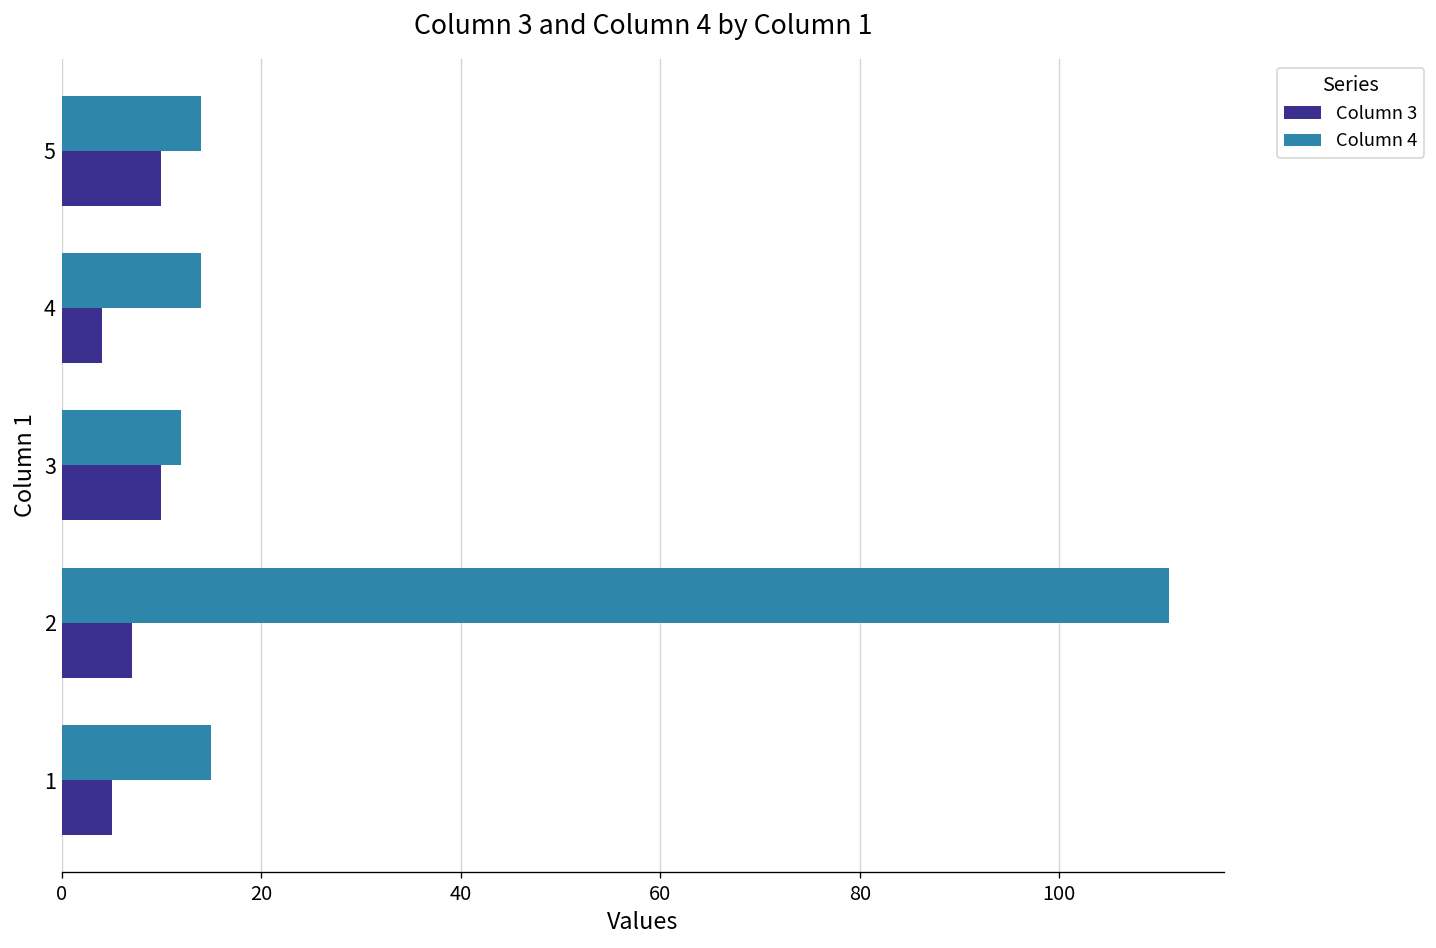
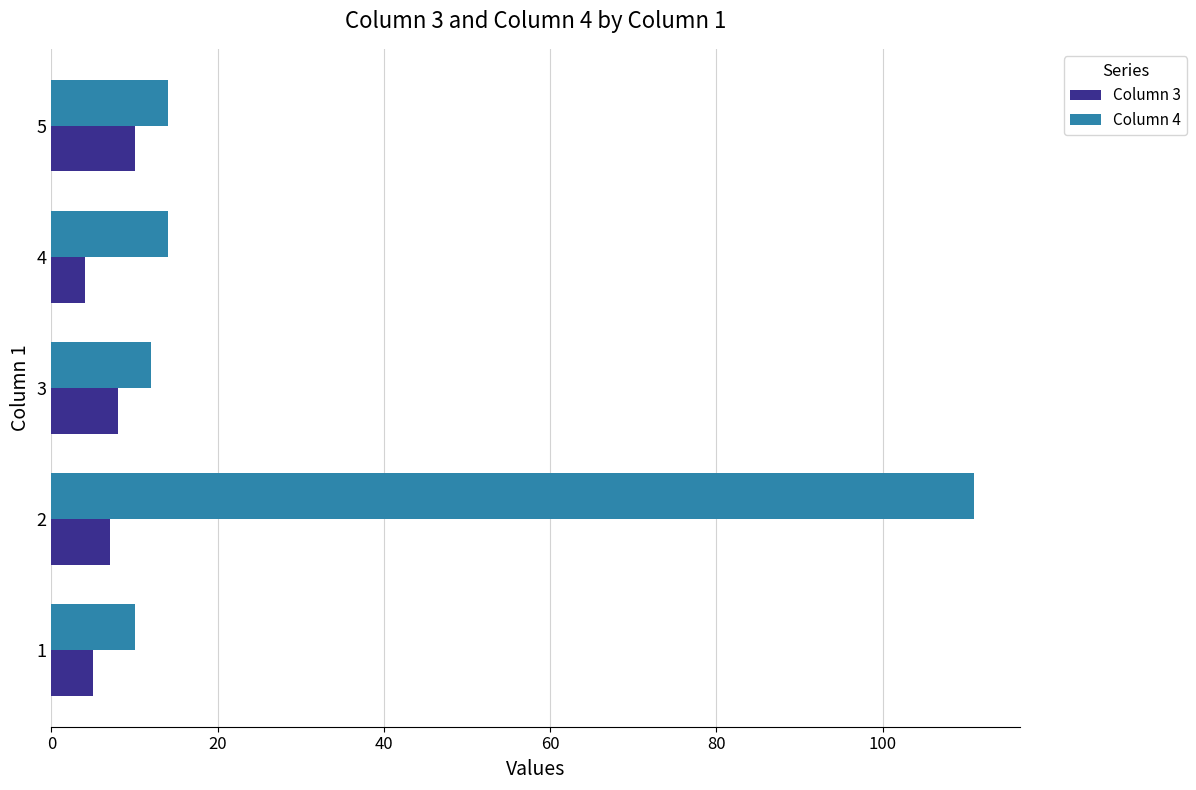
  {
    "Column 3": {
      "5": 10,
      "4": 4,
-     "3": 10,
+     "3": 8,
      "2": 7,
      "1": 5
    },
    "Column 4": {
      "5": 14,
      "4": 14,
      "3": 12,
      "2": 111,
-     "1": 15
+     "1": 10
    }
  }
